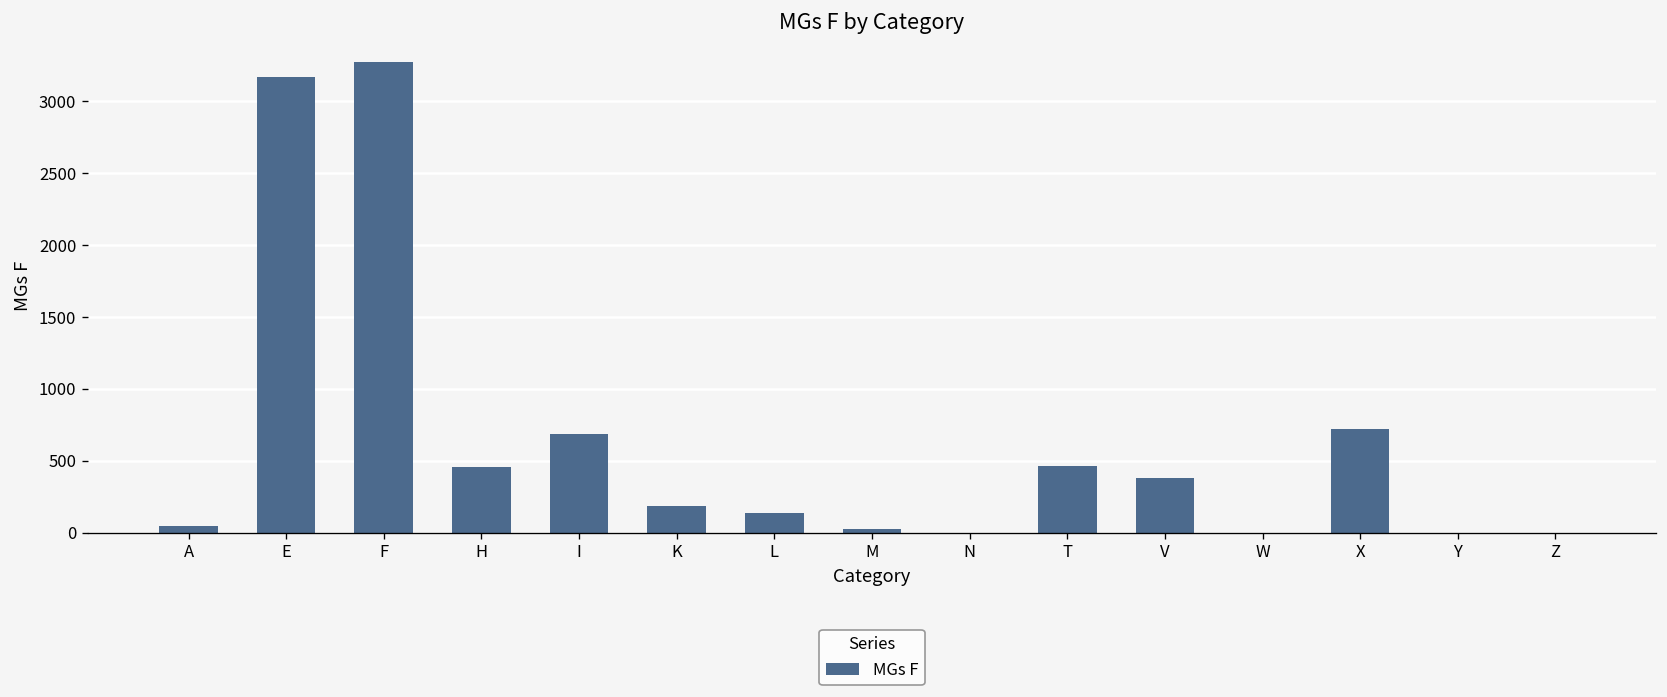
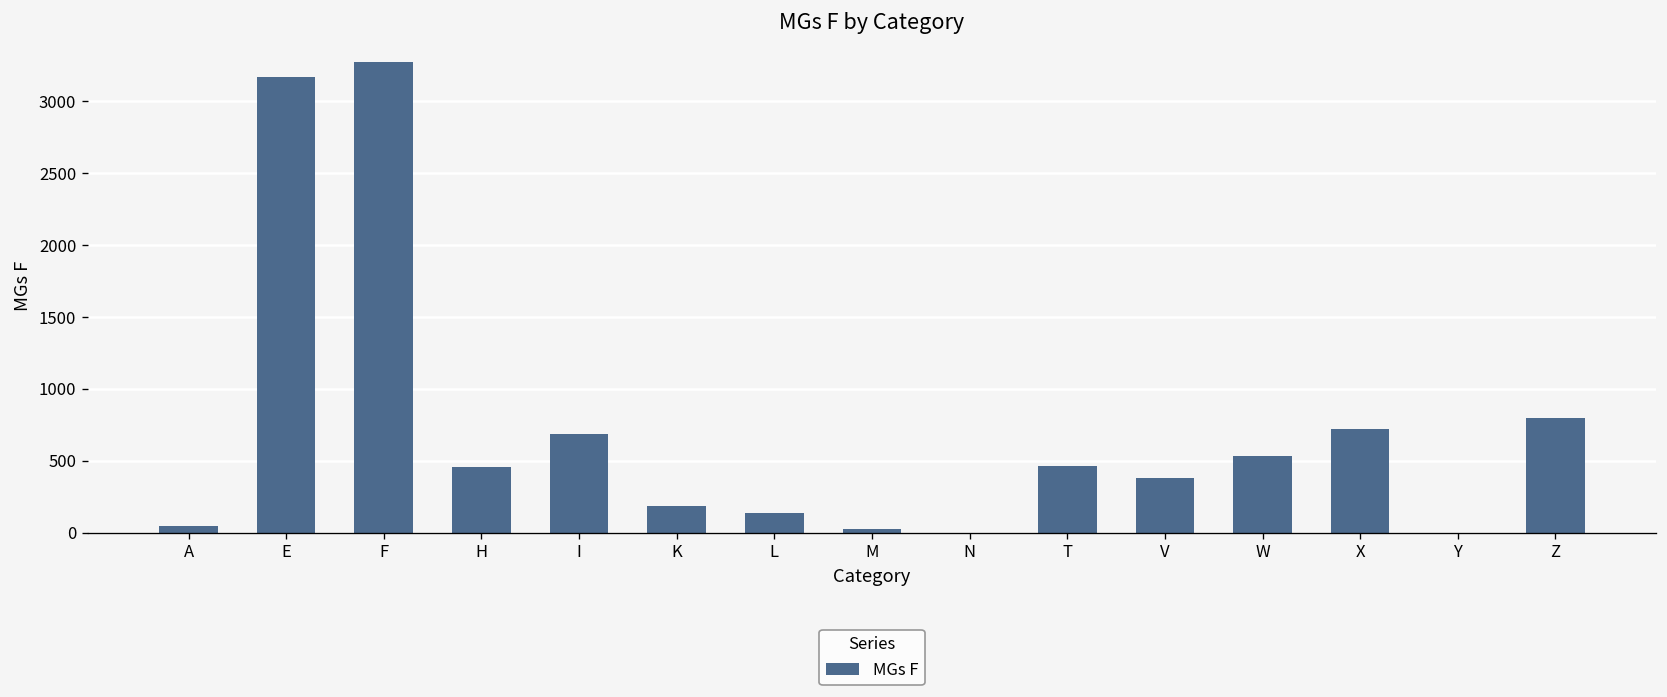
  {
    "A": 40,
    "E": 3170,
    "F": 3270,
    "H": 460,
    "I": 680,
    "K": 190,
    "L": 130,
    "M": 20,
    "N": 0,
    "T": 460,
    "V": 380,
-   "W": 0,
+   "W": 530,
    "X": 720,
    "Y": 0,
-   "Z": 0
+   "Z": 800
  }
